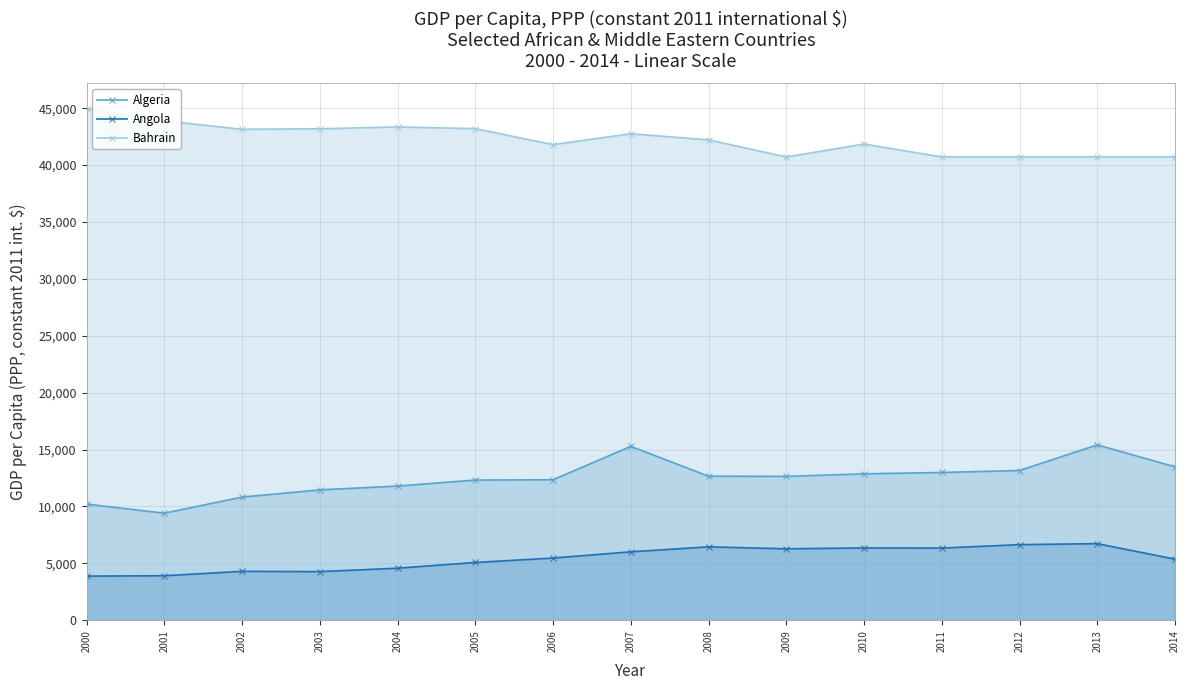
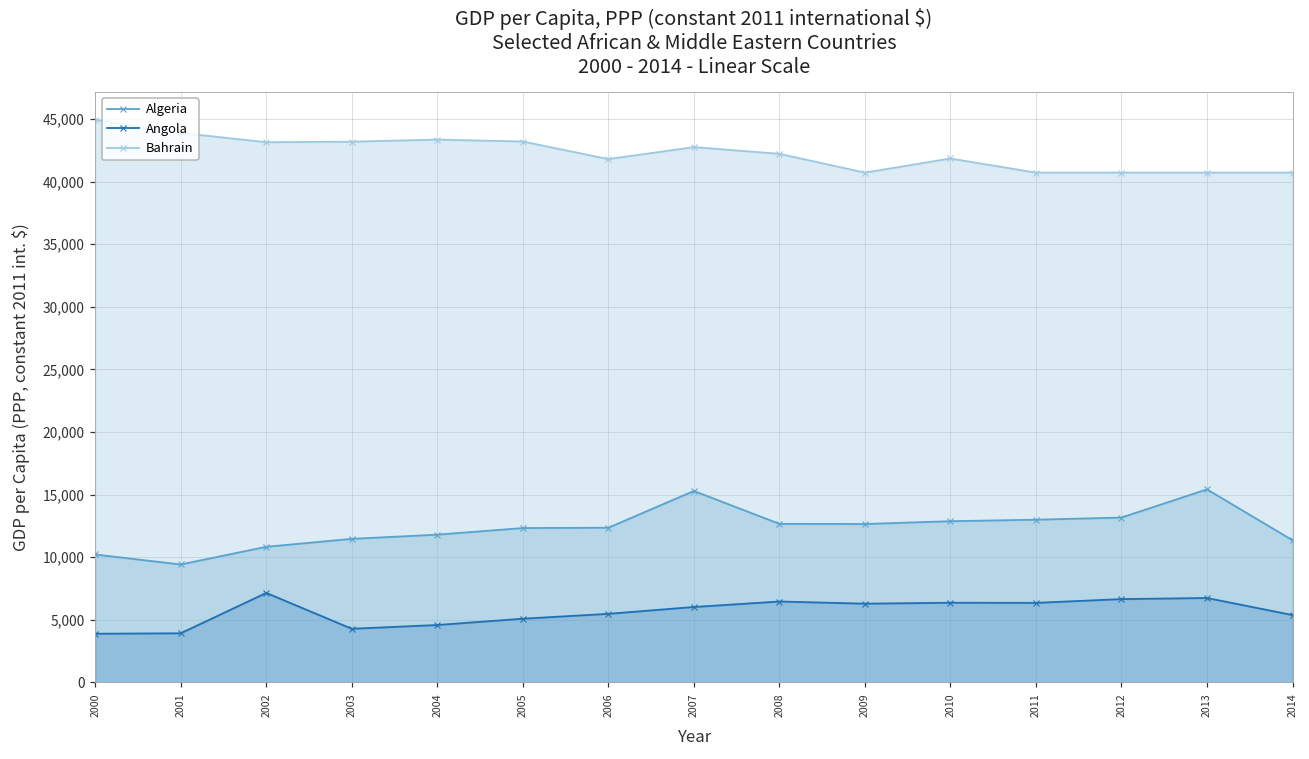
  {
    "Algeria": {
      "2000": "10,200",
      "2001": "9,400",
      "2002": "10,800",
      "2003": "11,500",
      "2004": "11,800",
      "2005": "12,300",
      "2006": "12,300",
      "2007": "15,300",
      "2008": "12,700",
      "2009": "12,600",
      "2010": "12,900",
      "2011": "13,000",
      "2012": "13,200",
      "2013": "15,400",
-     "2014": "13,500"
+     "2014": "11,300"
    },
    "Angola": {
      "2000": "3,900",
      "2001": "3,900",
-     "2002": "4,300",
+     "2002": "7,100",
      "2003": "4,300",
      "2004": "4,600",
      "2005": "5,100",
      "2006": "5,500",
      "2007": "6,000",
      "2008": "6,500",
      "2009": "6,300",
      "2010": "6,400",
      "2011": "6,300",
      "2012": "6,600",
      "2013": "6,700",
      "2014": "5,400"
    },
    "Bahrain": {
      "2000": "44,900",
      "2002": "43,100",
      "2003": "43,200",
      "2004": "43,400",
      "2005": "43,200",
      "2006": "41,800",
      "2007": "42,800",
      "2008": "42,200",
      "2009": "40,700",
      "2010": "41,800",
      "2011": "40,700",
      "2012": "40,700",
      "2013": "40,700",
      "2014": "40,700"
    }
  }
